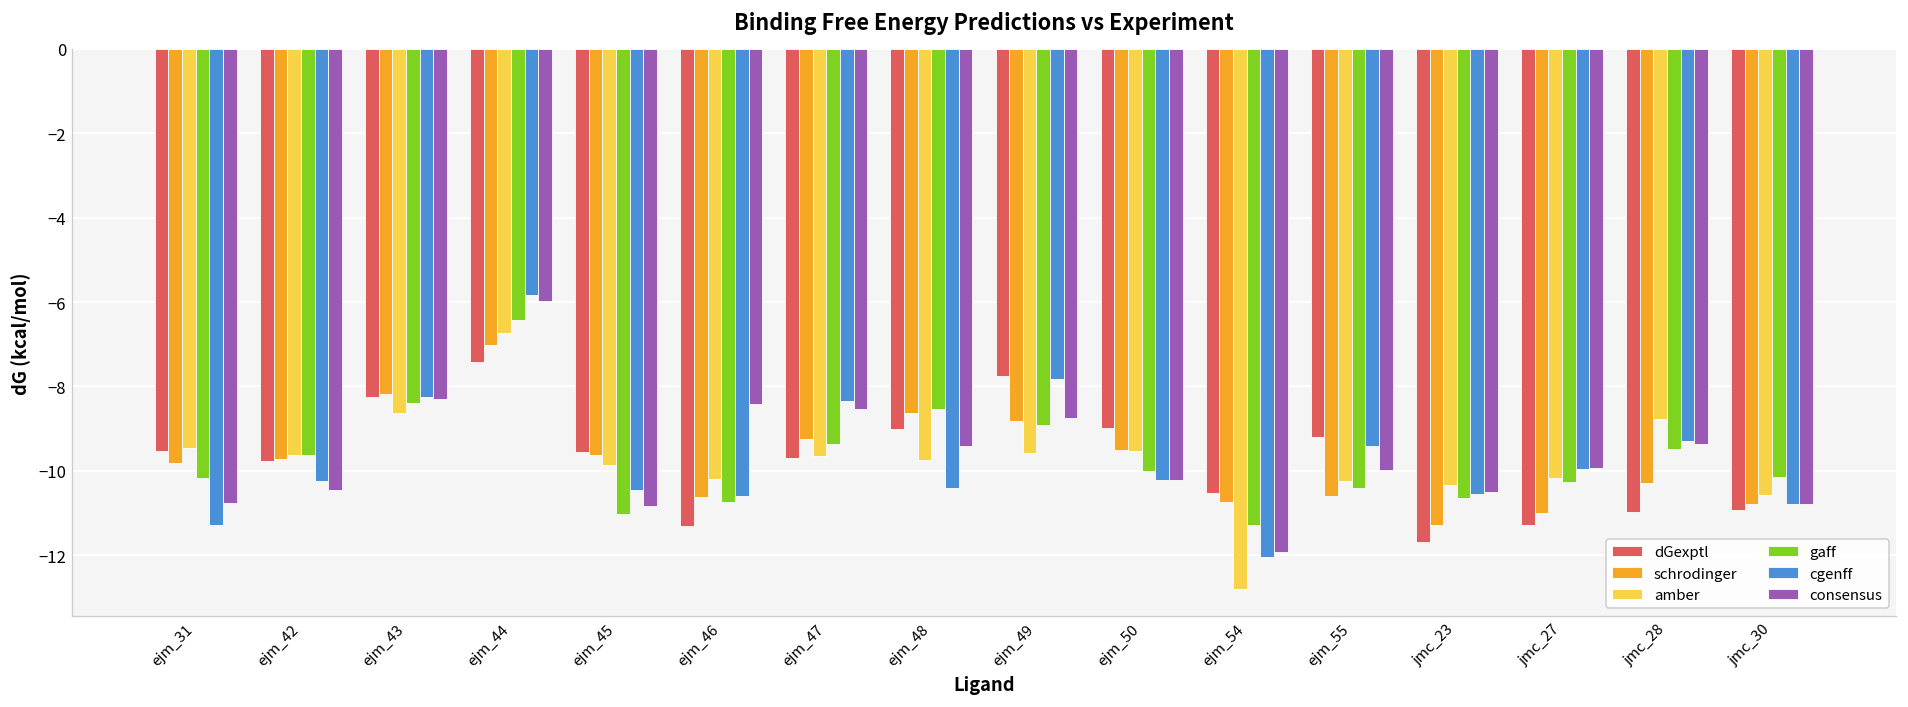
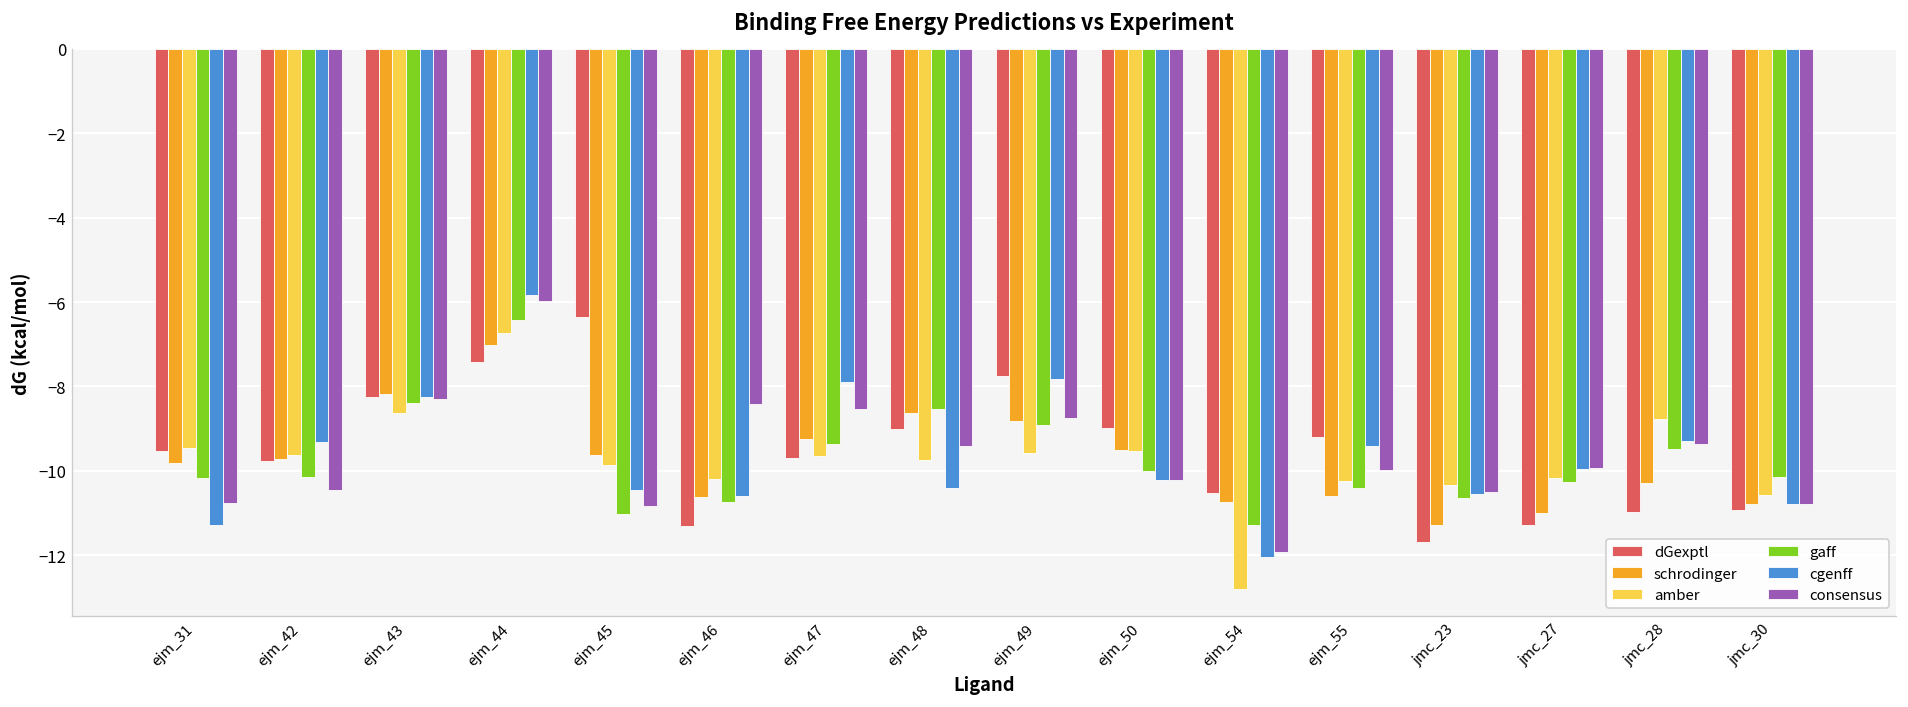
  {
    "dGexptl": {
      "ejm_31": -9.5,
      "ejm_42": -9.8,
      "ejm_43": -8.3,
      "ejm_44": -7.4,
-     "ejm_45": -9.6,
+     "ejm_45": -6.4,
      "ejm_46": -11.3,
      "ejm_47": -9.7,
      "ejm_48": -9.0,
      "ejm_49": -7.8,
      "ejm_50": -9.0,
      "ejm_54": -10.5,
      "ejm_55": -9.2,
      "jmc_23": -11.7,
      "jmc_27": -11.3,
      "jmc_28": -11.0,
      "jmc_30": -10.9
    },
    "gaff": {
      "ejm_31": -10.2,
-     "ejm_42": -9.6,
+     "ejm_42": -10.2,
      "ejm_43": -8.4,
      "ejm_44": -6.4,
      "ejm_45": -11.0,
      "ejm_46": -10.7,
      "ejm_47": -9.4,
      "ejm_48": -8.5,
      "ejm_49": -8.9,
      "ejm_50": -10.0,
      "ejm_54": -11.3,
      "ejm_55": -10.4,
      "jmc_23": -10.6,
      "jmc_27": -10.3,
      "jmc_28": -9.5,
      "jmc_30": -10.2
    },
    "cgenff": {
      "ejm_31": -11.3,
-     "ejm_42": -10.3,
+     "ejm_42": -9.3,
      "ejm_43": -8.2,
      "ejm_44": -5.8,
      "ejm_45": -10.4,
      "ejm_46": -10.6,
-     "ejm_47": -8.4,
+     "ejm_47": -7.9,
      "ejm_48": -10.4,
      "ejm_49": -7.8,
      "ejm_50": -10.2,
      "ejm_54": -12.1,
      "ejm_55": -9.4,
      "jmc_23": -10.5,
      "jmc_27": -10.0,
      "jmc_28": -9.3,
      "jmc_30": -10.8
    },
    "consensus": {
      "ejm_31": -10.8,
      "ejm_42": -10.5,
      "ejm_43": -8.3,
      "ejm_44": -6.0,
      "ejm_45": -10.8,
      "ejm_46": -8.4,
      "ejm_47": -8.5,
      "ejm_48": -9.4,
      "ejm_49": -8.7,
      "ejm_50": -10.2,
      "ejm_54": -11.9,
      "ejm_55": -10.0,
      "jmc_23": -10.5,
      "jmc_27": -9.9,
      "jmc_28": -9.4,
      "jmc_30": -10.8
    }
  }
